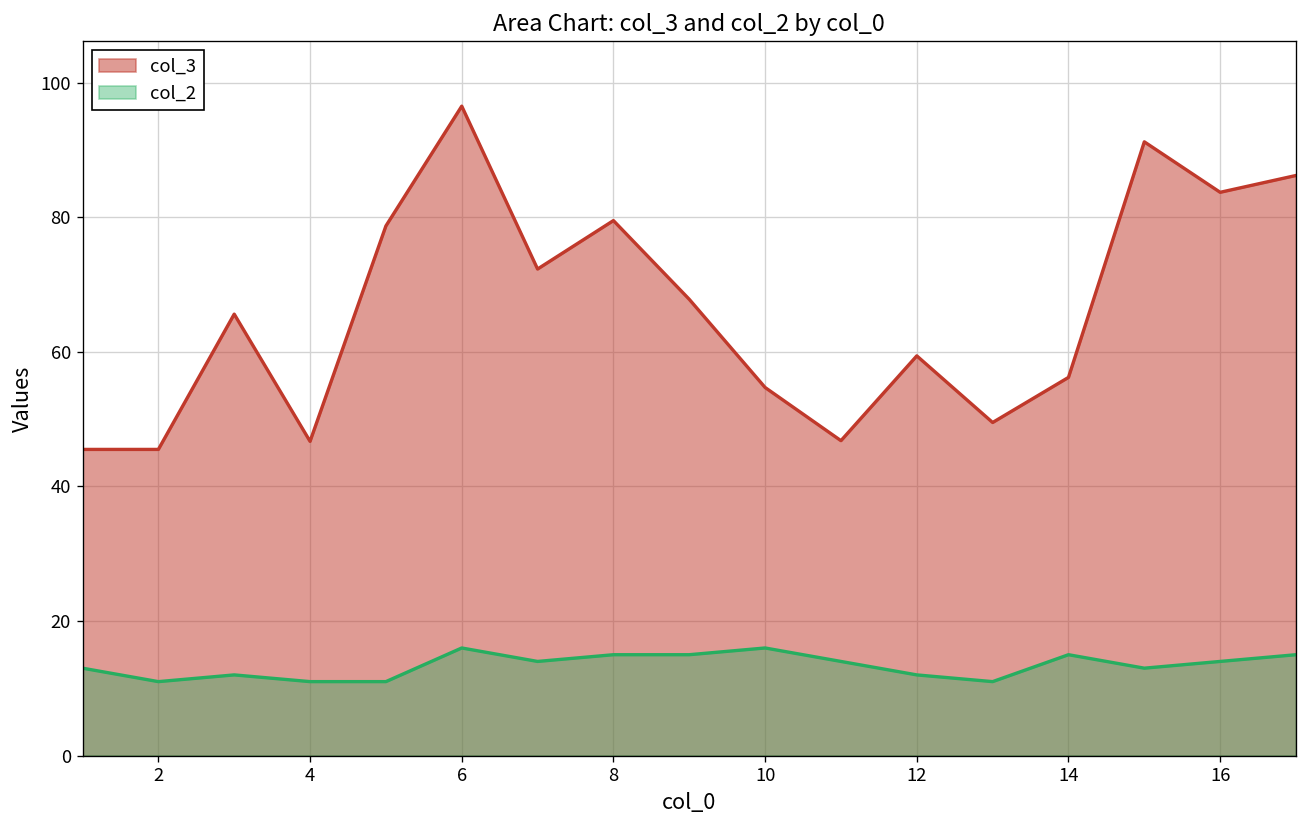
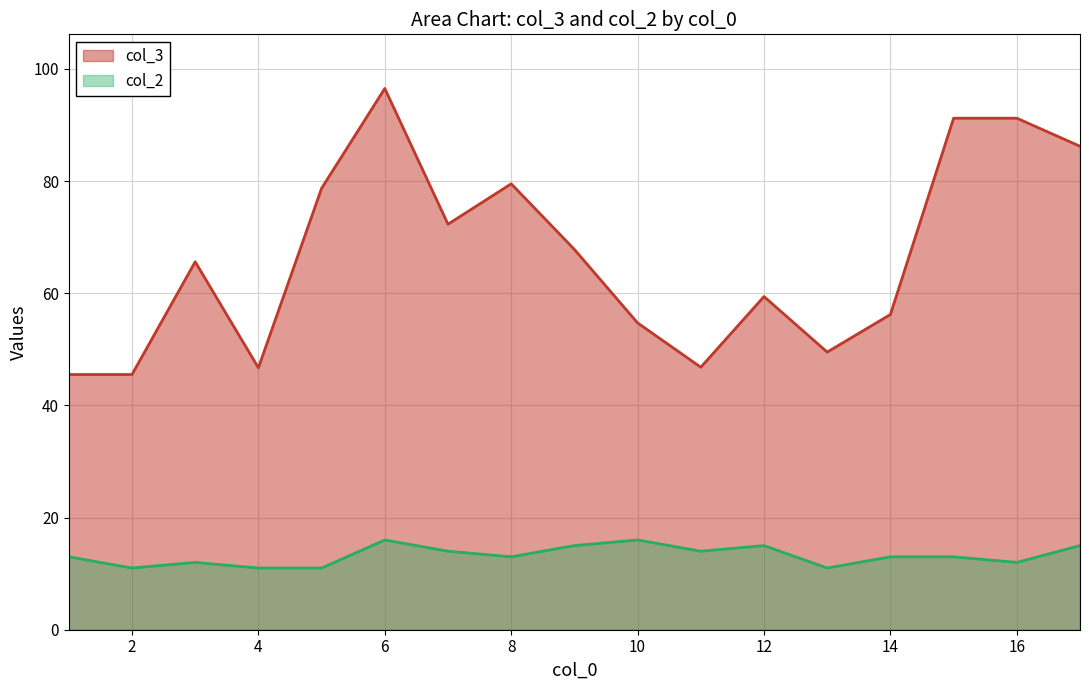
  {
    "col_3": {
      "2": 46,
      "4": 47,
      "6": 97,
      "8": 80,
      "10": 55,
      "12": 59,
      "14": 56,
-     "16": 84
+     "16": 91
    },
    "col_2": {
      "2": 11,
      "4": 11,
      "6": 16,
-     "8": 15,
+     "8": 13,
      "10": 16,
-     "12": 12,
-     "14": 15,
-     "16": 14
+     "12": 15,
+     "14": 13,
+     "16": 12
    }
  }
